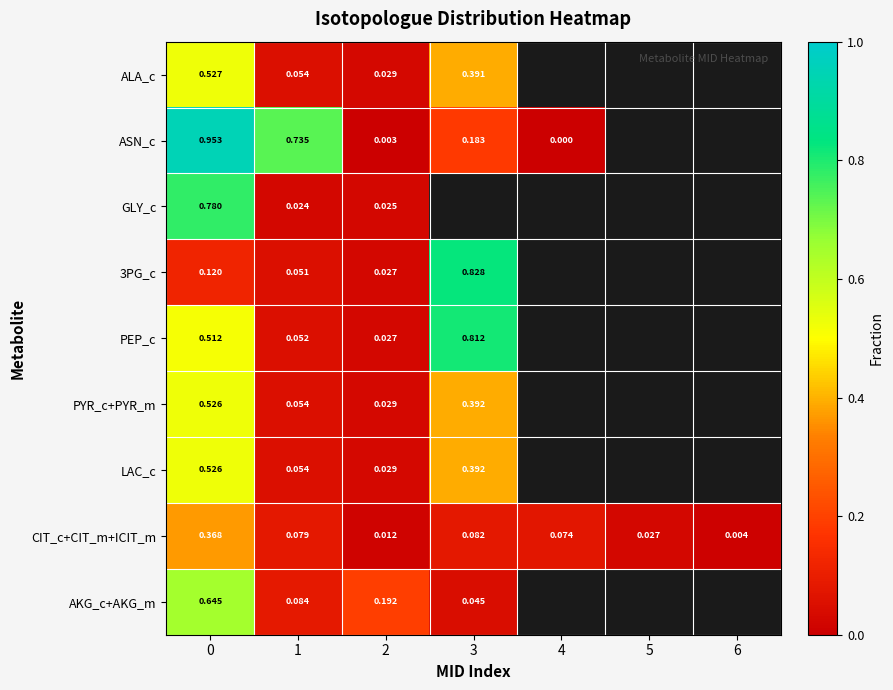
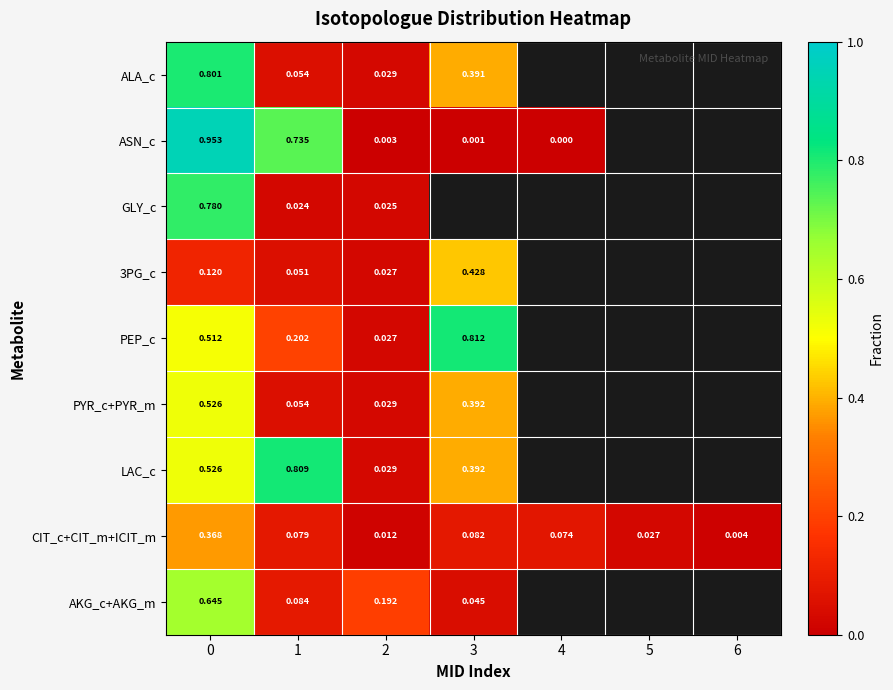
  {
    "ALA_c": {
-     "0": 0.527,
+     "0": 0.801,
      "1": 0.054,
      "2": 0.029,
      "3": 0.391
    },
    "ASN_c": {
      "0": 0.953,
      "1": 0.735,
      "2": 0.003,
-     "3": 0.183,
+     "3": 0.001,
      "4": 0.000
    },
    "GLY_c": {
      "0": 0.780,
      "1": 0.024,
      "2": 0.025
    },
    "3PG_c": {
      "0": 0.120,
      "1": 0.051,
      "2": 0.027,
-     "3": 0.828
+     "3": 0.428
    },
    "PEP_c": {
      "0": 0.512,
-     "1": 0.052,
+     "1": 0.202,
      "2": 0.027,
      "3": 0.812
    },
    "PYR_c+PYR_m": {
      "0": 0.526,
      "1": 0.054,
      "2": 0.029,
      "3": 0.392
    },
    "LAC_c": {
      "0": 0.526,
-     "1": 0.054,
+     "1": 0.809,
      "2": 0.029,
      "3": 0.392
    },
    "CIT_c+CIT_m+ICIT_m": {
      "0": 0.368,
      "1": 0.079,
      "2": 0.012,
      "3": 0.082,
      "4": 0.074,
      "5": 0.027,
      "6": 0.004
    },
    "AKG_c+AKG_m": {
      "0": 0.645,
      "1": 0.084,
      "2": 0.192,
      "3": 0.045
    }
  }
